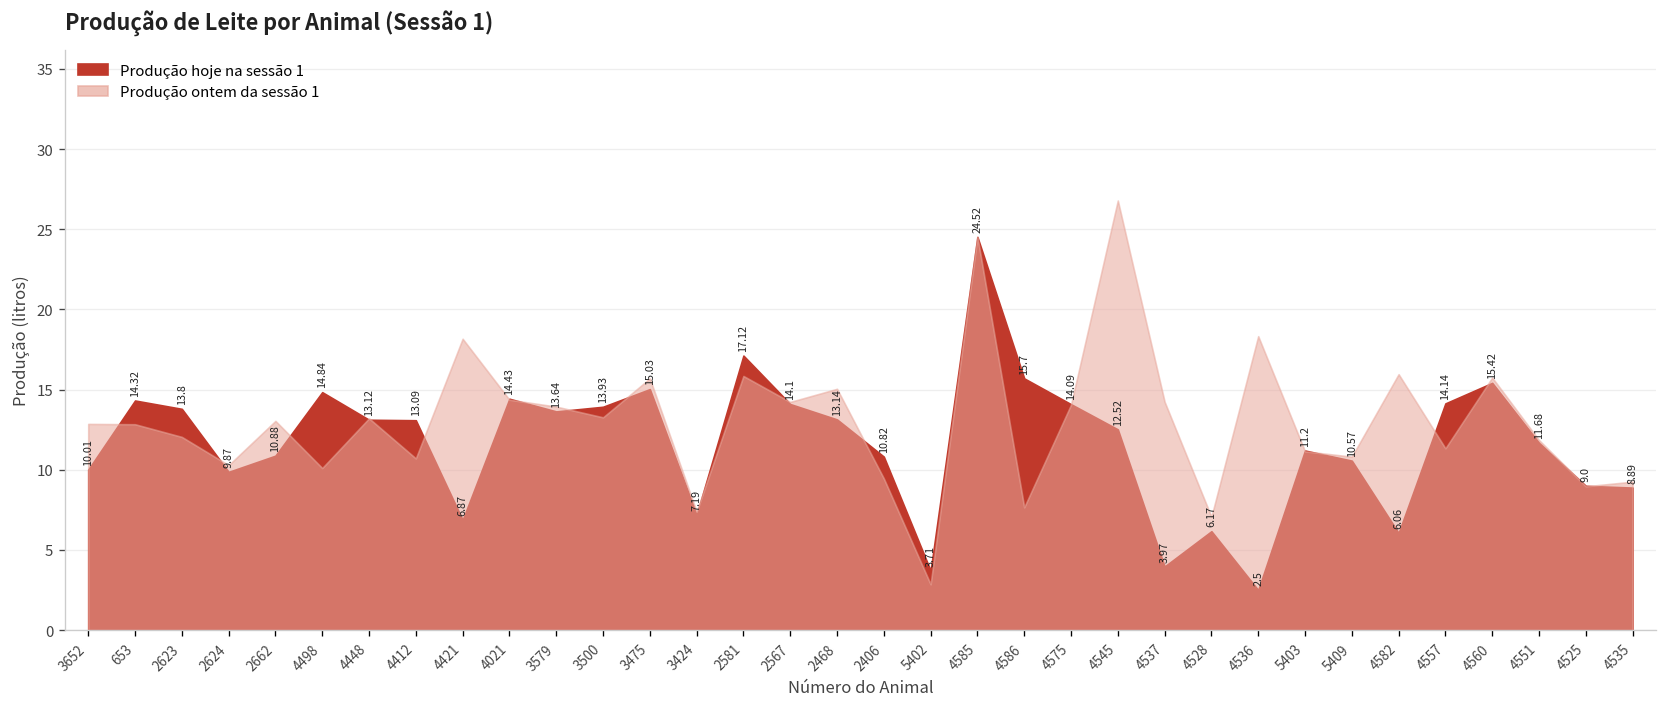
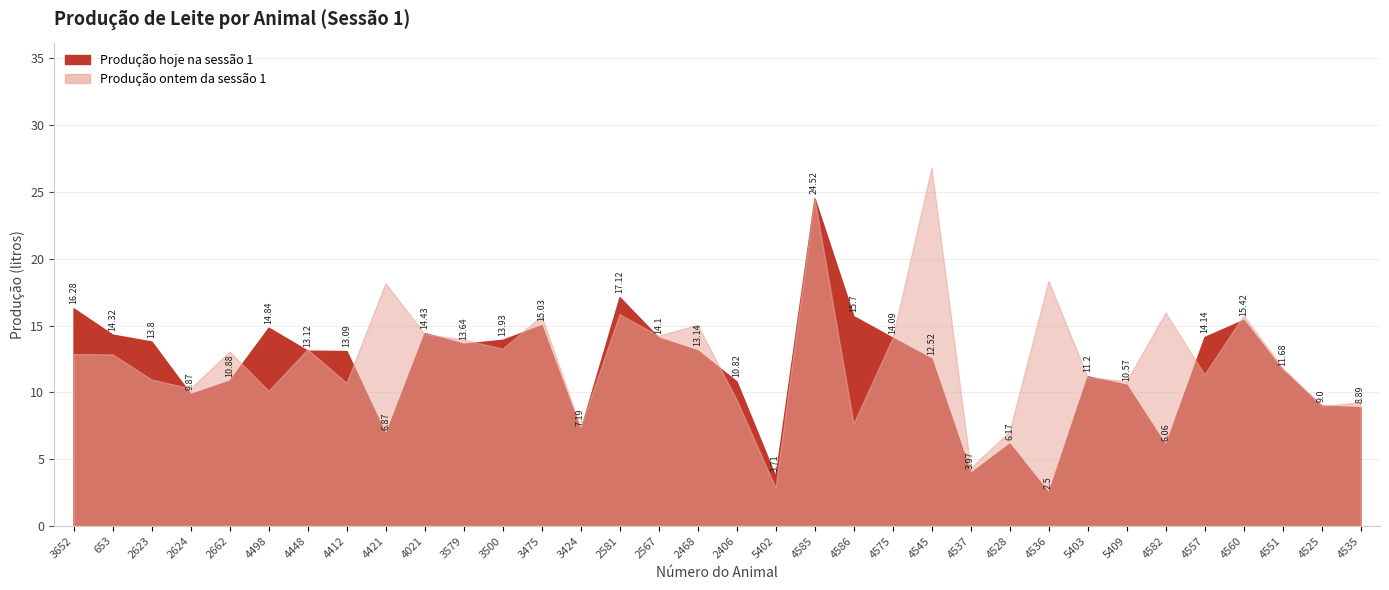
  {
    "Produção hoje na sessão 1": {
-     "3652": 10.01,
+     "3652": 16.28,
      "653": 14.32,
      "2623": 13.8,
      "2624": 9.87,
      "2662": 10.88,
      "4498": 14.84,
      "4412": 13.09,
      "4421": 6.87,
      "3579": 13.64,
      "3500": 13.93,
      "3475": 15.03,
      "3424": 7.19,
      "2581": 17.12,
      "2468": 13.14,
      "2406": 10.82,
      "5402": 3.71,
      "4586": 15.7,
      "4545": 12.52,
      "4537": 3.97,
      "4528": 6.17,
      "4536": 2.5,
      "5409": 10.57,
      "4582": 6.06,
      "4557": 14.14,
      "4560": 15.42,
      "4535": 8.89
    },
    "Produção ontem da sessão 1": {
      "3652": 12.9,
      "653": 12.8,
-     "2623": 12.1,
+     "2623": 11.0,
      "4498": 10.1,
      "4412": 10.7,
      "4421": 18.2,
      "3500": 13.3,
      "2581": 15.9,
      "2406": 9.5,
      "5402": 2.9,
      "4586": 7.7,
      "4545": 26.8,
-     "4537": 14.2,
+     "4537": 4.3,
      "4536": 18.3,
      "4582": 16.0,
      "4557": 11.3
    }
  }
